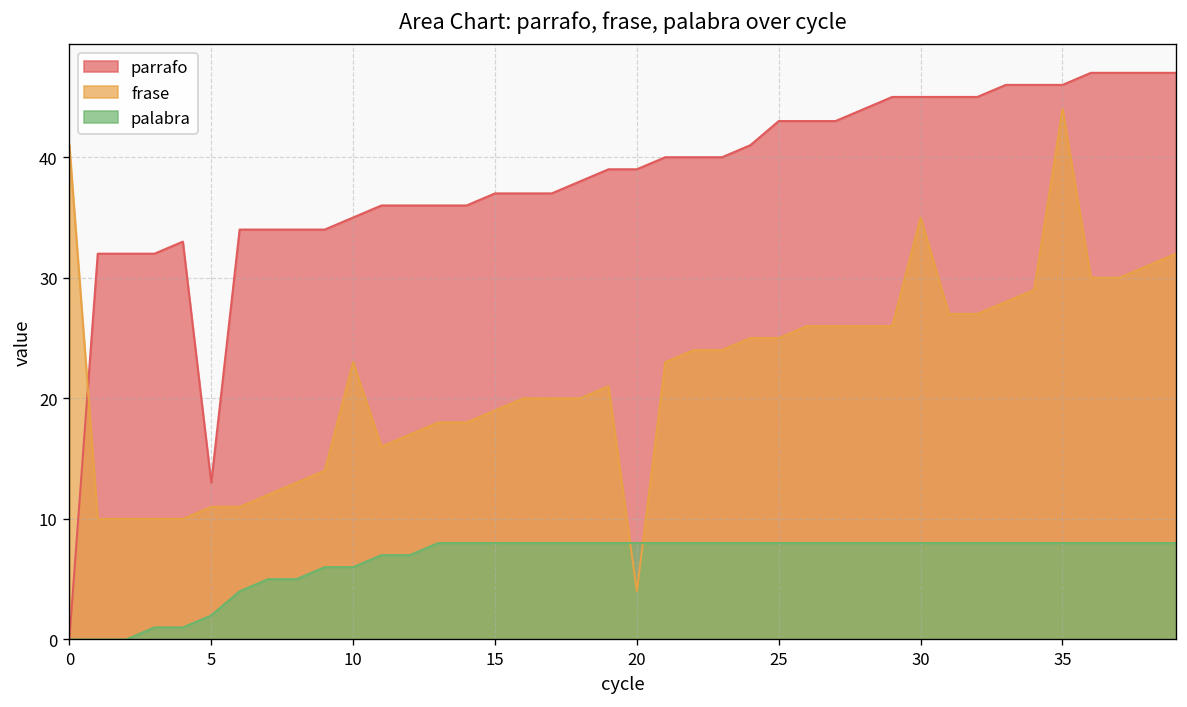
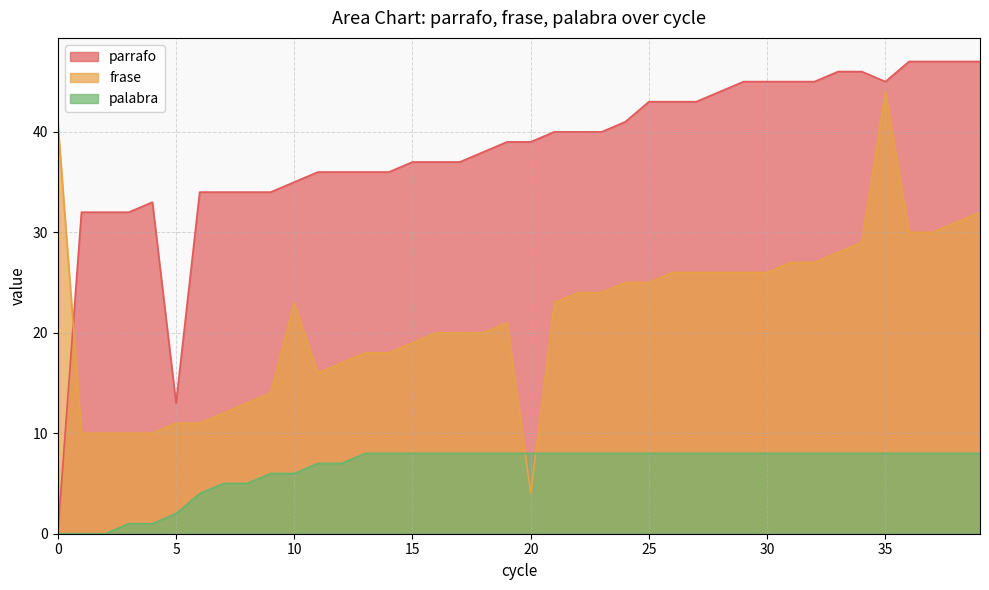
  {
    "parrafo": {
      "5": 13,
      "10": 35,
      "15": 37,
      "20": 39,
      "25": 43,
      "30": 45,
-     "35": 46
+     "35": 45
    },
    "frase": {
      "0": 41,
      "5": 11,
      "10": 23,
      "15": 19,
      "20": 4,
      "25": 25,
-     "30": 35,
+     "30": 26,
      "35": 44
    },
    "palabra": {
      "5": 2,
      "10": 6,
      "15": 8,
      "20": 8,
      "25": 8,
      "30": 8,
      "35": 8
    }
  }
